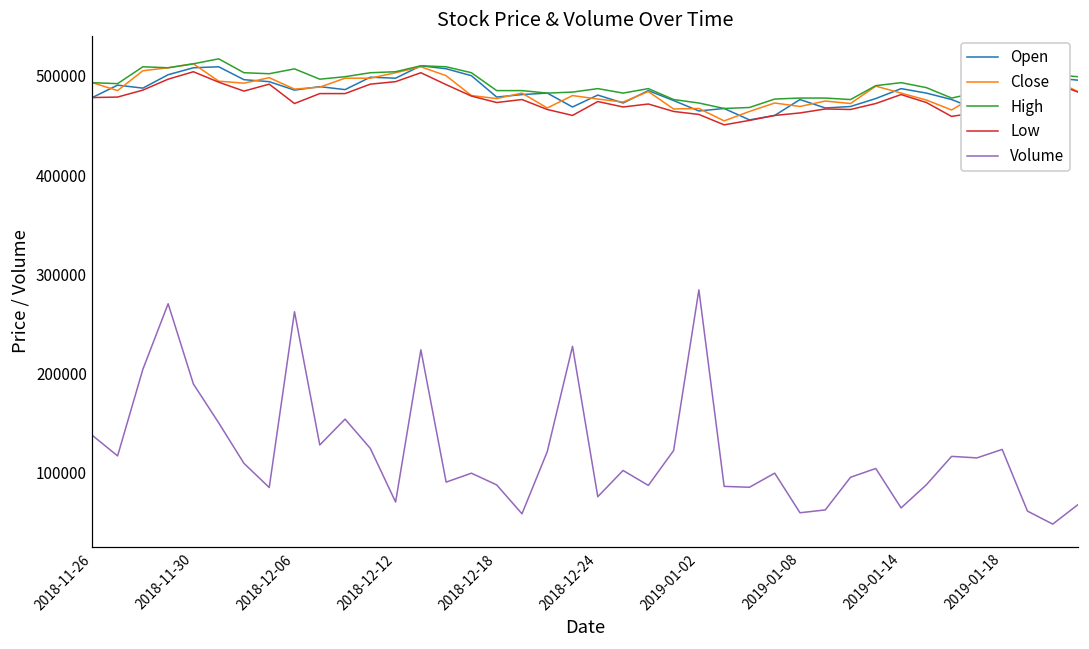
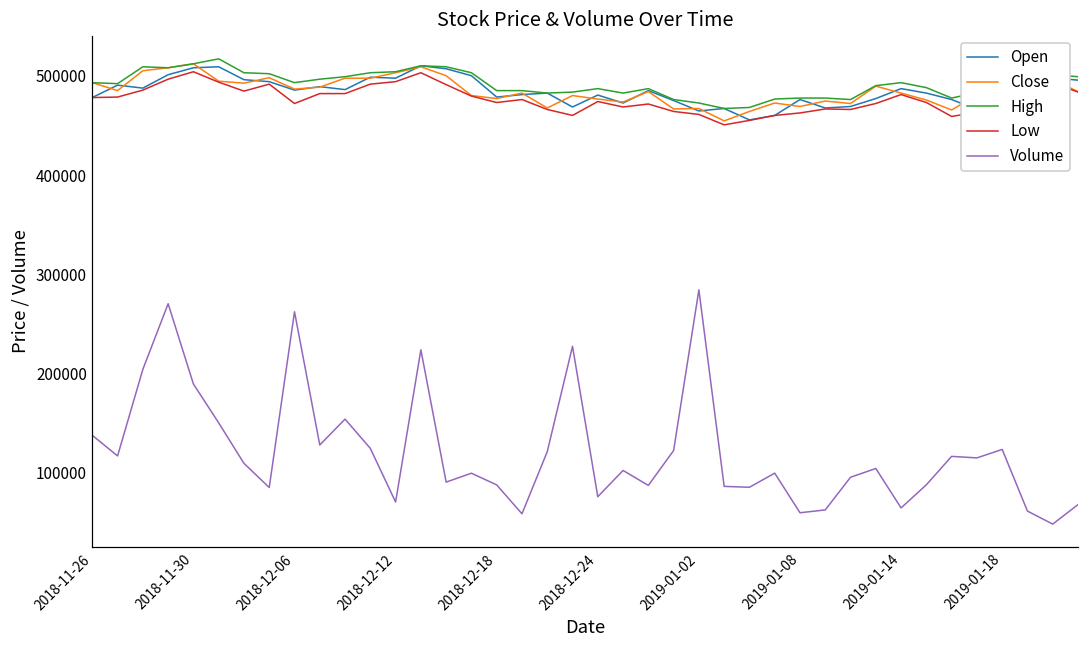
  {
    "Open": {
      "2018-11-30": 510000,
      "2018-12-12": 500000,
      "2018-12-24": 480000,
      "2019-01-14": 490000
    },
    "Close": {
      "2019-01-08": 470000
    },
    "High": {
-     "2018-12-06": 510000,
+     "2018-12-06": 490000,
      "2018-12-18": 490000,
      "2018-12-24": 490000,
      "2019-01-02": 470000,
      "2019-01-14": 490000
    },
    "Low": {
      "2018-11-30": 500000,
      "2018-12-06": 470000,
      "2018-12-12": 490000,
      "2018-12-18": 470000,
      "2019-01-02": 460000,
      "2019-01-08": 460000
    },
    "Volume": {
      "2018-11-26": 140000,
      "2018-11-30": 190000,
      "2018-12-06": 260000,
      "2018-12-12": 70000,
      "2018-12-18": 90000,
      "2018-12-24": 80000,
      "2019-01-02": 280000,
      "2019-01-08": 60000,
      "2019-01-14": 60000,
      "2019-01-18": 120000
    }
  }
